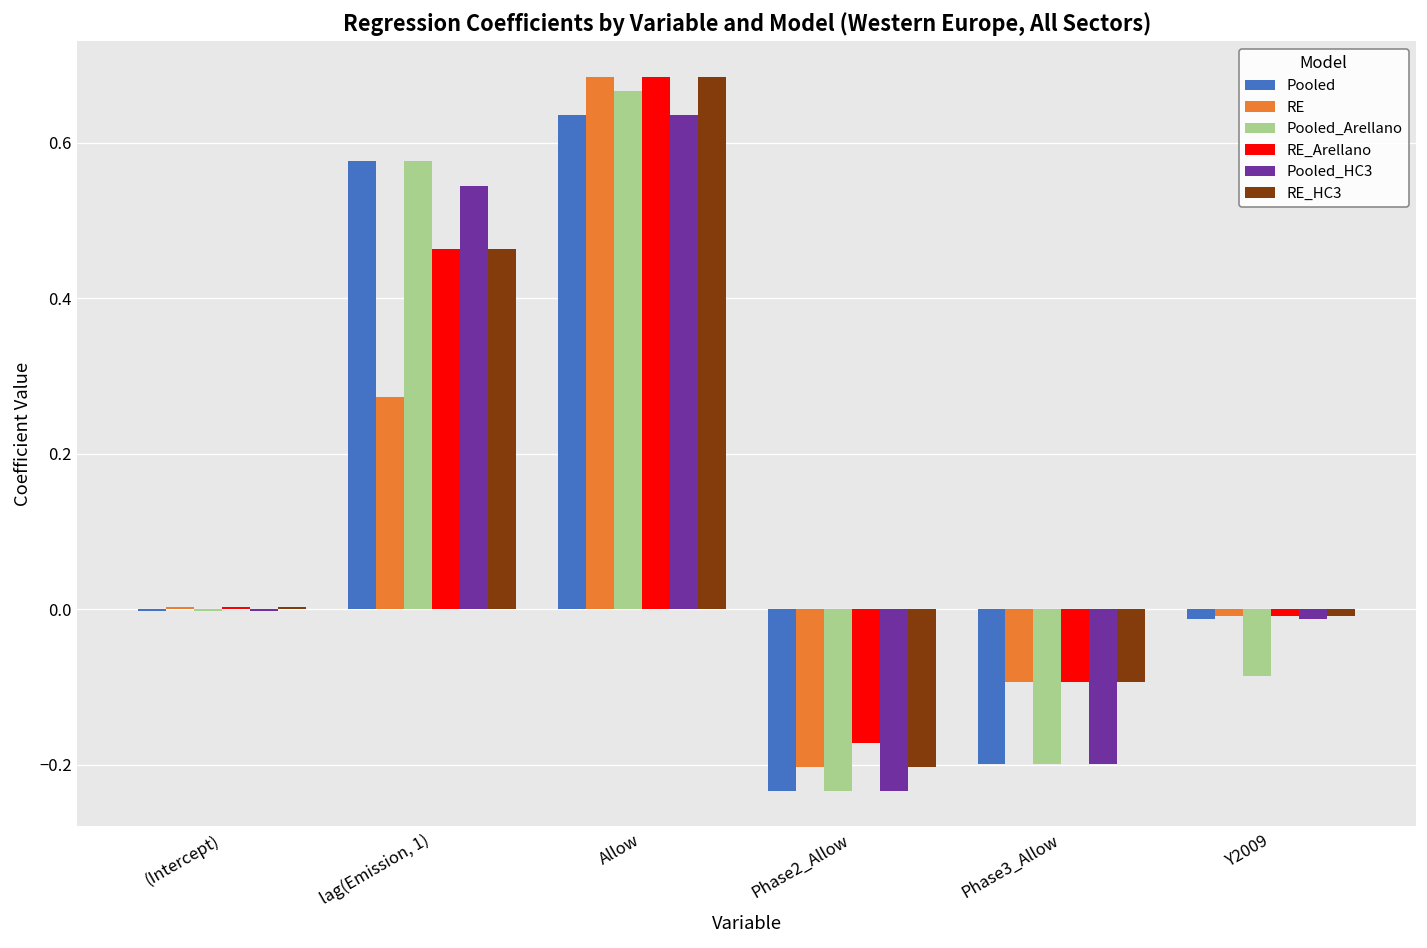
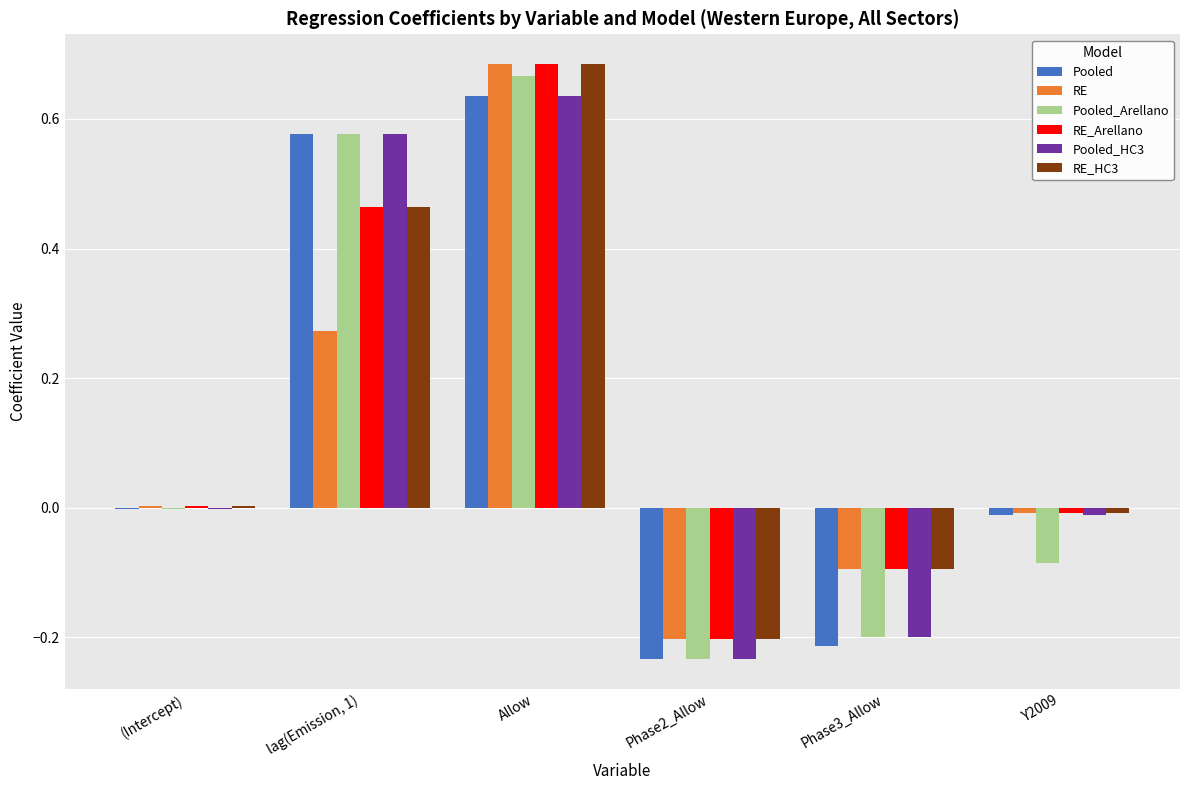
  {
    "Pooled": {
      "lag(Emission, 1)": 0.58,
      "Allow": 0.64,
      "Phase2_Allow": -0.23,
-     "Phase3_Allow": -0.20,
+     "Phase3_Allow": -0.21,
      "Y2009": -0.01
    },
    "RE": {
      "lag(Emission, 1)": 0.27,
      "Allow": 0.68,
      "Phase2_Allow": -0.20,
      "Phase3_Allow": -0.09,
      "Y2009": -0.01
    },
    "Pooled_Arellano": {
      "lag(Emission, 1)": 0.58,
      "Allow": 0.67,
      "Phase2_Allow": -0.23,
      "Phase3_Allow": -0.20,
      "Y2009": -0.09
    },
    "RE_Arellano": {
      "lag(Emission, 1)": 0.46,
      "Allow": 0.68,
-     "Phase2_Allow": -0.17,
+     "Phase2_Allow": -0.20,
      "Phase3_Allow": -0.09,
      "Y2009": -0.01
    },
    "Pooled_HC3": {
-     "lag(Emission, 1)": 0.54,
+     "lag(Emission, 1)": 0.58,
      "Allow": 0.64,
      "Phase2_Allow": -0.23,
      "Phase3_Allow": -0.20,
      "Y2009": -0.01
    },
    "RE_HC3": {
      "lag(Emission, 1)": 0.46,
      "Allow": 0.68,
      "Phase2_Allow": -0.20,
      "Phase3_Allow": -0.09,
      "Y2009": -0.01
    }
  }
